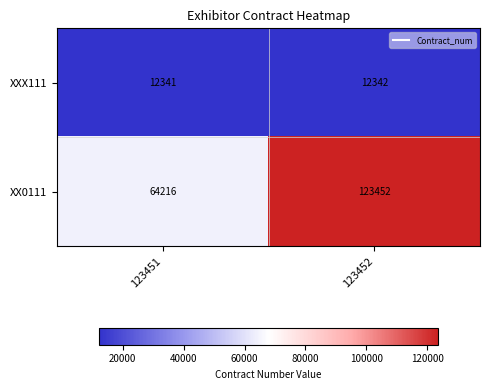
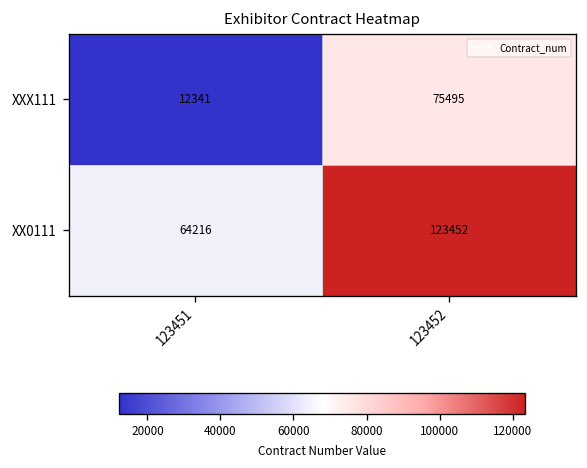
  {
    "XXX111": {
      "123451": 12341,
-     "123452": 12342
+     "123452": 75495
    },
    "XX0111": {
      "123451": 64216,
      "123452": 123452
    }
  }
